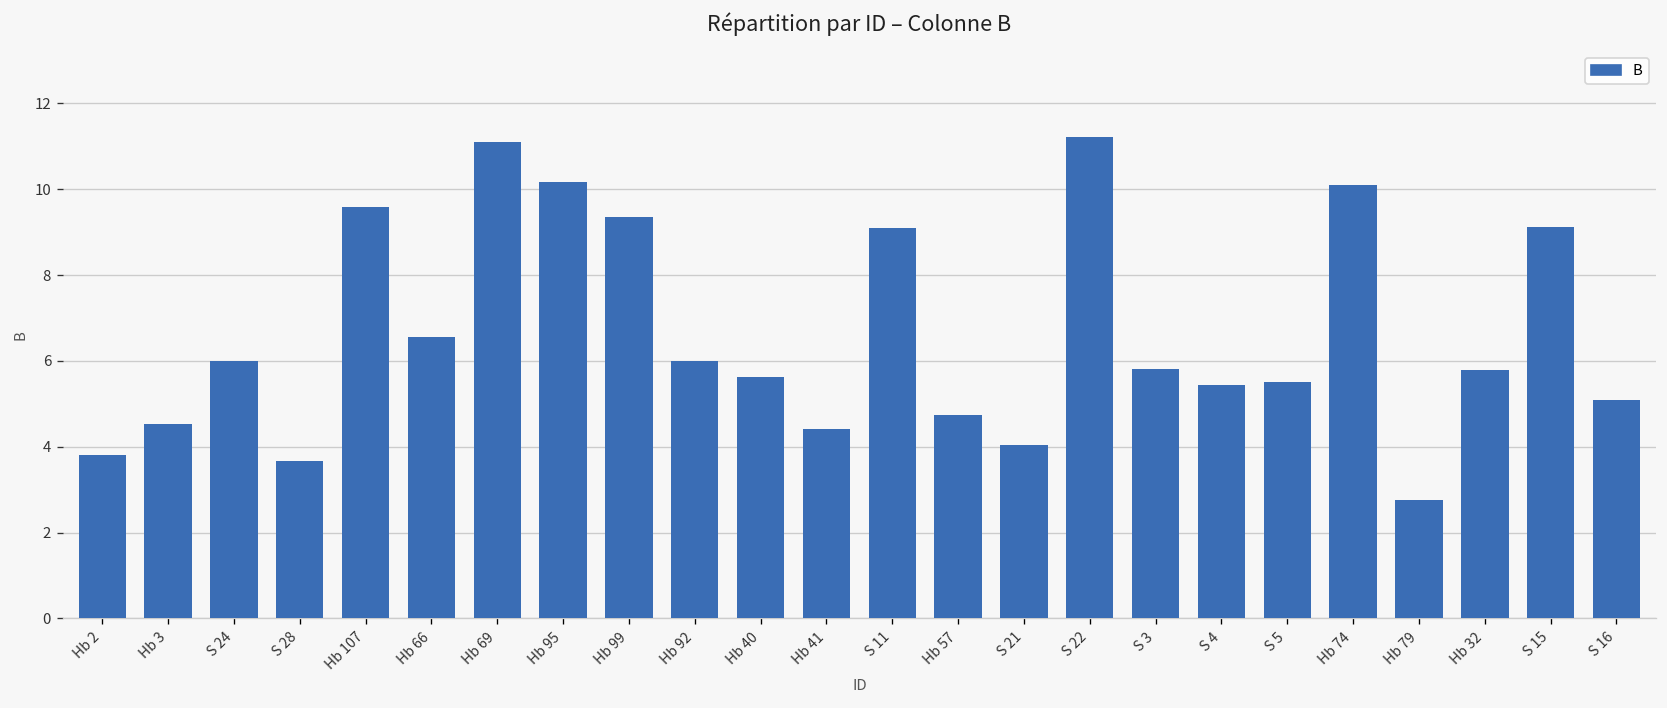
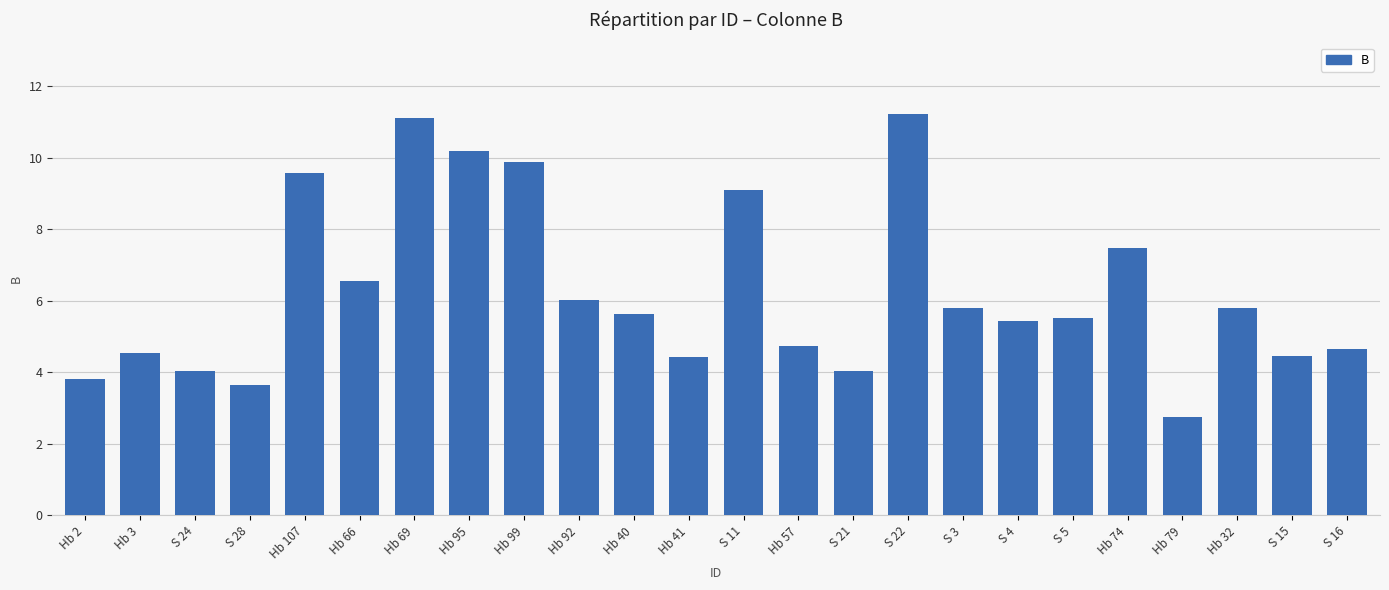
  {
    "Hb 2": 3.8,
    "Hb 3": 4.5,
-   "S 24": 6.0,
+   "S 24": 4.0,
    "S 28": 3.7,
    "Hb 107": 9.6,
    "Hb 66": 6.6,
    "Hb 69": 11.1,
    "Hb 95": 10.2,
-   "Hb 99": 9.4,
+   "Hb 99": 9.9,
    "Hb 92": 6.0,
    "Hb 40": 5.6,
    "Hb 41": 4.4,
    "S 11": 9.1,
    "Hb 57": 4.7,
    "S 21": 4.1,
    "S 22": 11.2,
    "S 3": 5.8,
    "S 4": 5.4,
    "S 5": 5.5,
-   "Hb 74": 10.1,
+   "Hb 74": 7.5,
    "Hb 79": 2.8,
    "Hb 32": 5.8,
-   "S 15": 9.1,
-   "S 16": 5.1
+   "S 15": 4.5,
+   "S 16": 4.7
  }
